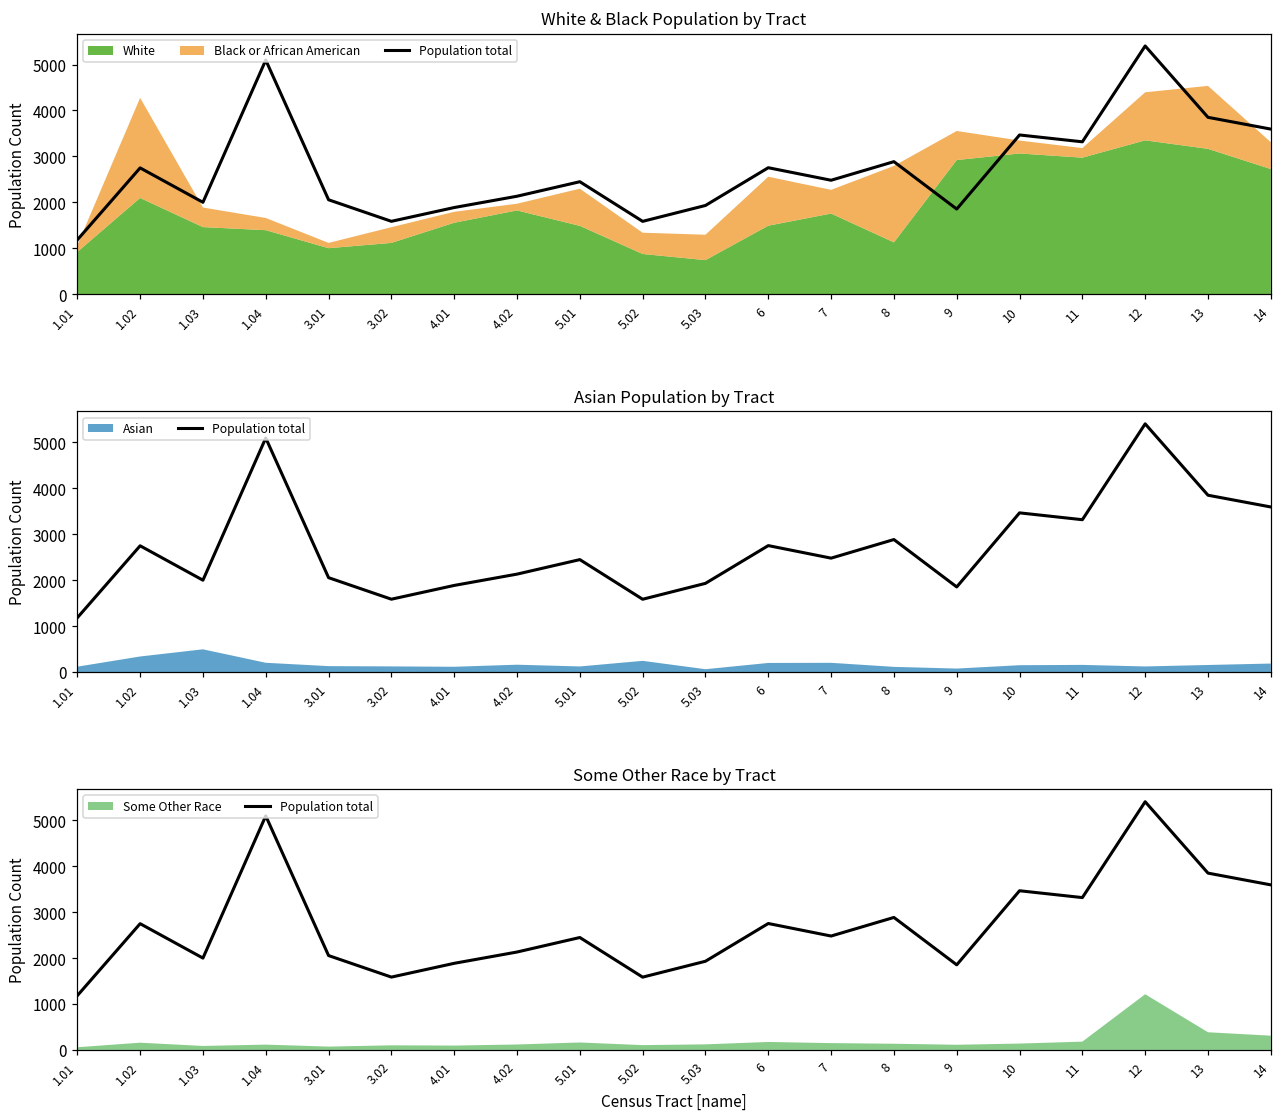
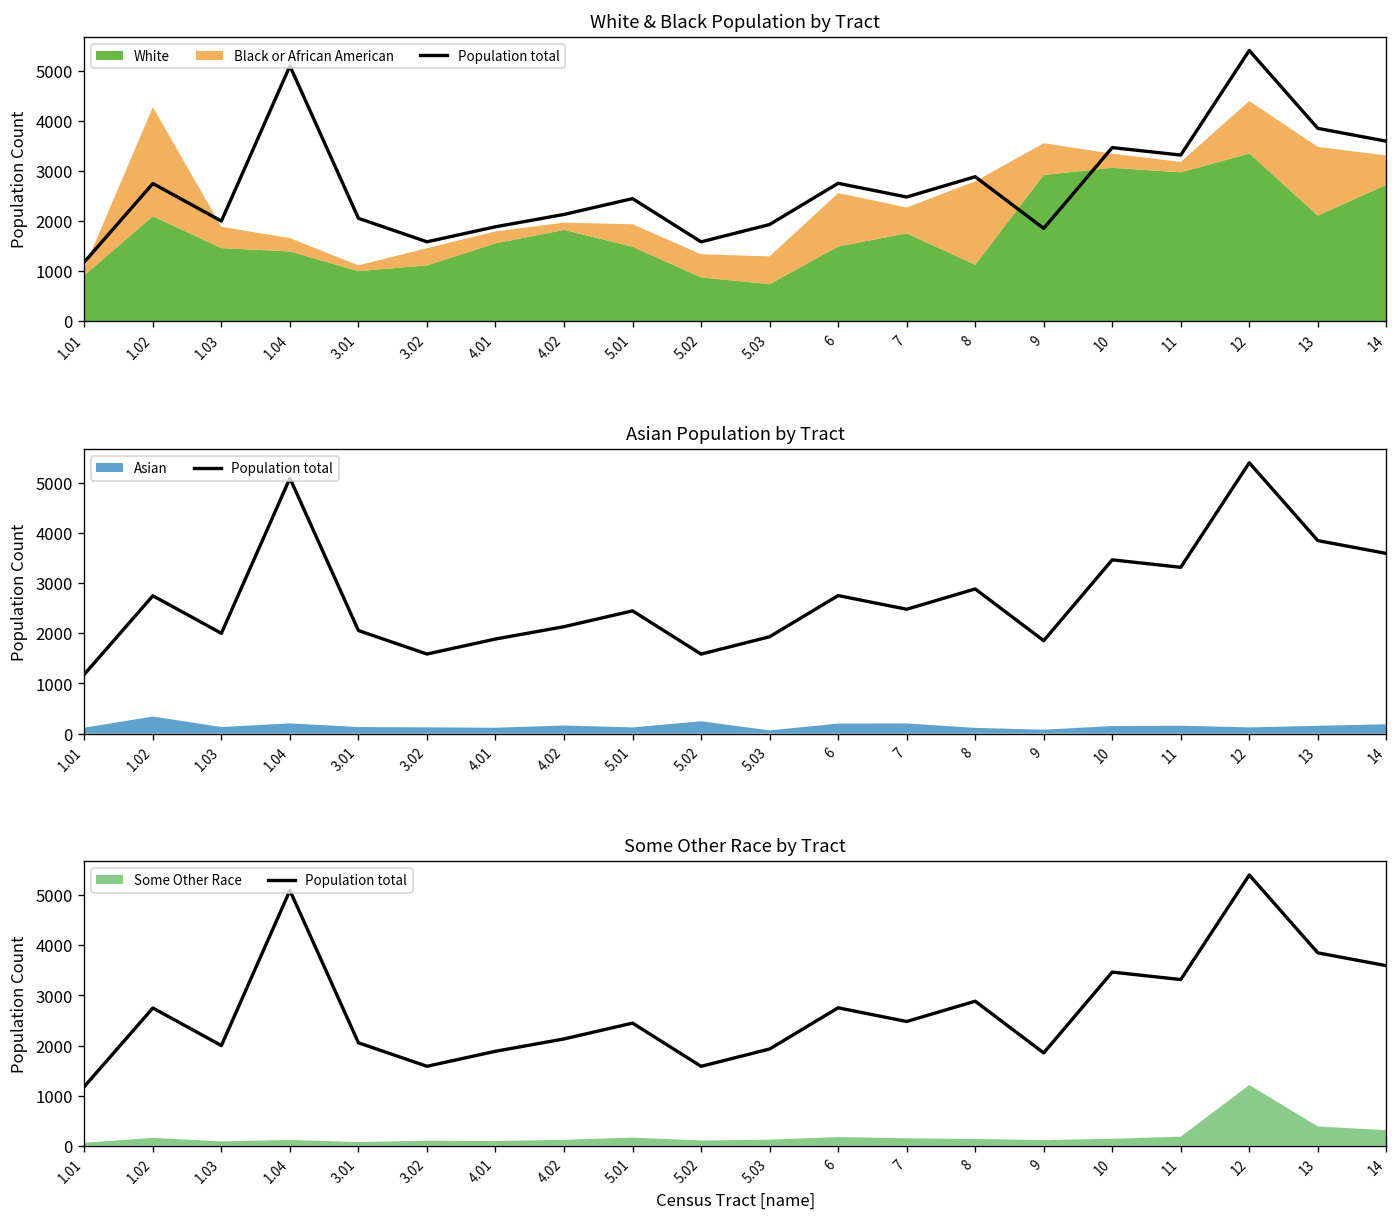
  {
    "White & Black Population by Tract": {
      "Population total": {
        "1.01": 1200,
        "1.02": 2700,
        "1.03": 2000,
        "3.01": 2100,
        "3.02": 1600,
        "4.01": 1900,
        "4.02": 2100,
        "5.01": 2400,
        "5.02": 1600,
        "5.03": 1900,
        "6": 2800,
        "7": 2500,
        "8": 2900,
        "9": 1900,
        "10": 3500,
        "11": 3300,
        "12": 5400,
        "13": 3900,
        "14": 3600
      },
      "White": {
        "1.01": 900,
        "1.02": 2100,
        "1.03": 1500,
        "1.04": 1400,
        "3.01": 1000,
        "3.02": 1100,
        "4.01": 1600,
        "4.02": 1800,
        "5.01": 1500,
        "5.02": 900,
        "5.03": 700,
        "6": 1500,
        "7": 1800,
        "8": 1100,
        "9": 2900,
        "10": 3100,
        "11": 3000,
        "12": 3300,
-       "13": 3200,
+       "13": 2100,
        "14": 2700
      },
      "Black or African American": {
        "1.01": 100,
        "1.02": 2200,
        "1.03": 400,
        "1.04": 300,
        "3.01": 100,
        "3.02": 300,
        "4.01": 200,
        "4.02": 100,
-       "5.01": 800,
+       "5.01": 400,
        "5.02": 500,
        "5.03": 600,
        "6": 1100,
        "7": 500,
        "8": 1700,
        "9": 600,
        "10": 300,
        "11": 200,
        "12": 1000,
        "13": 1400,
        "14": 600
      }
    },
    "Asian Population by Tract": {
      "Population total": {
        "1.01": 1200,
        "1.02": 2700,
        "1.03": 2000,
        "3.01": 2100,
        "3.02": 1600,
        "4.01": 1900,
        "4.02": 2100,
        "5.01": 2400,
        "5.02": 1600,
        "5.03": 1900,
        "6": 2800,
        "7": 2500,
        "8": 2900,
        "9": 1900,
        "10": 3500,
        "11": 3300,
        "12": 5400,
        "13": 3900,
        "14": 3600
      },
      "Asian": {
        "1.01": 100,
        "1.02": 300,
-       "1.03": 500,
+       "1.03": 100,
        "1.04": 200,
        "3.01": 100,
        "3.02": 100,
        "4.01": 100,
        "4.02": 200,
        "5.01": 100,
        "5.02": 200,
        "5.03": 100,
        "6": 200,
        "7": 200,
        "8": 100,
        "9": 100,
        "10": 100,
        "11": 200,
        "12": 100,
        "13": 200,
        "14": 200
      }
    },
    "Some Other Race by Tract": {
      "Population total": {
        "1.01": 1200,
        "1.02": 2700,
        "1.03": 2000,
        "3.01": 2100,
        "3.02": 1600,
        "4.01": 1900,
        "4.02": 2100,
        "5.01": 2400,
        "5.02": 1600,
        "5.03": 1900,
        "6": 2800,
        "7": 2500,
        "8": 2900,
        "9": 1900,
        "10": 3500,
        "11": 3300,
        "12": 5400,
        "13": 3900,
        "14": 3600
      },
      "Some Other Race": {
        "1.02": 200,
        "1.03": 100,
        "1.04": 100,
        "3.01": 100,
        "3.02": 100,
        "4.01": 100,
        "4.02": 100,
        "5.01": 200,
        "5.02": 100,
        "5.03": 100,
        "6": 200,
        "7": 100,
        "8": 100,
        "9": 100,
        "10": 100,
        "11": 200,
        "12": 1200,
        "13": 400,
        "14": 300
      }
    }
  }
